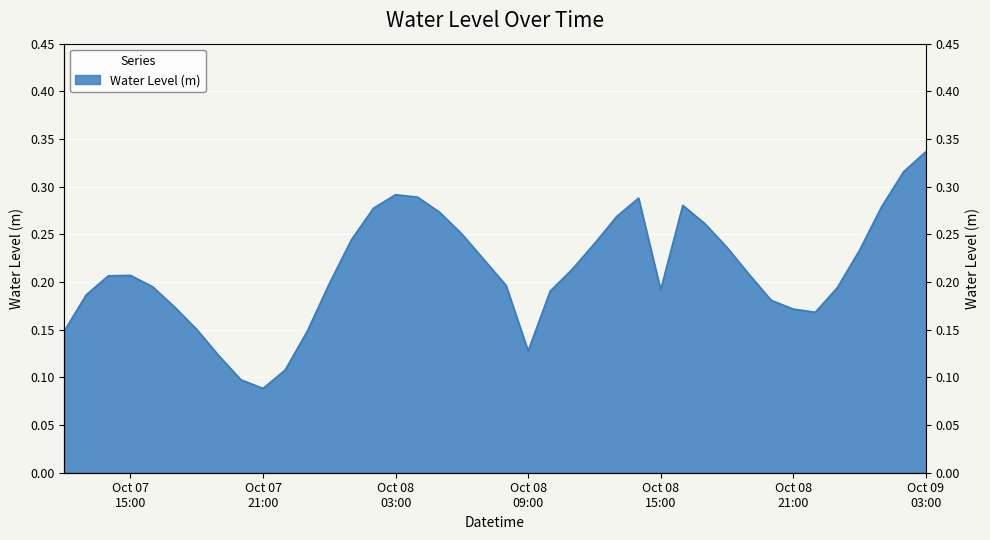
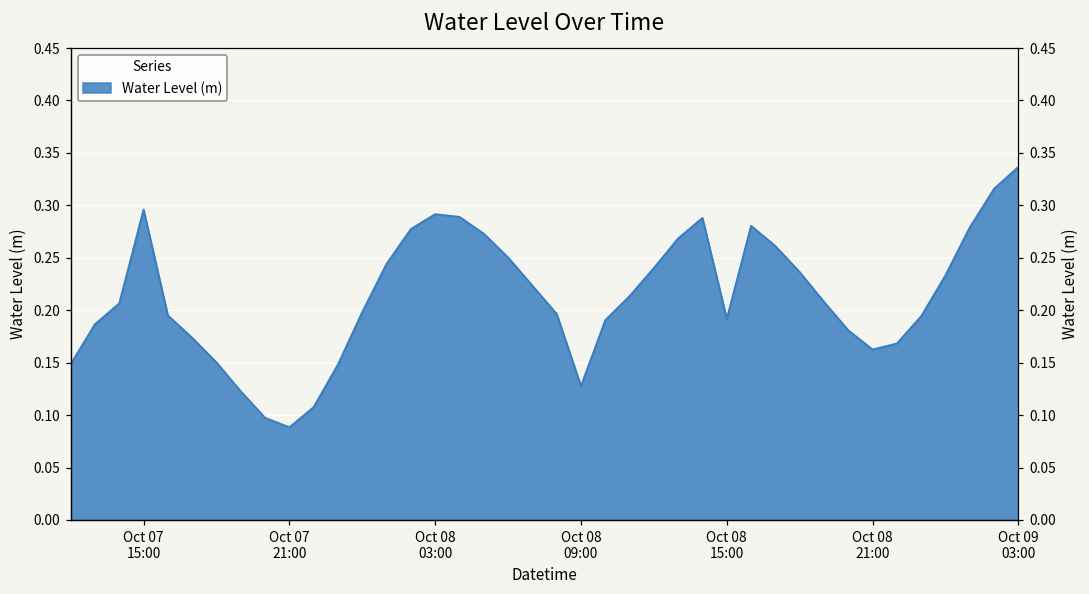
  {
-   "Oct 07 15:00": 0.21,
+   "Oct 07 15:00": 0.30,
    "Oct 07 21:00": 0.09,
    "Oct 08 03:00": 0.29,
    "Oct 08 09:00": 0.13,
    "Oct 08 15:00": 0.19,
-   "Oct 08 21:00": 0.17,
+   "Oct 08 21:00": 0.16,
    "Oct 09 03:00": 0.34
  }
